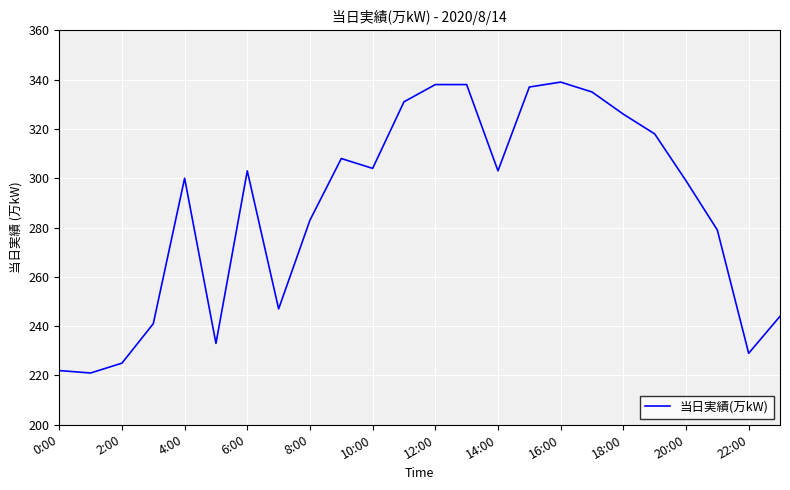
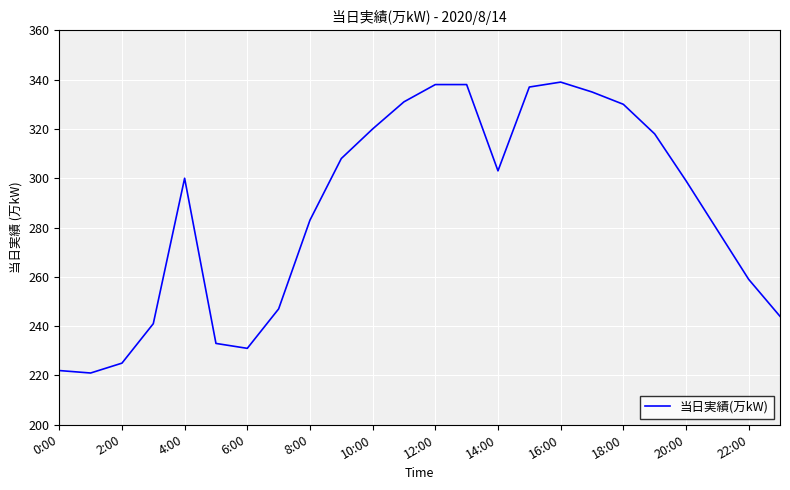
  {
    "0:00": 222,
    "2:00": 225,
    "4:00": 300,
-   "6:00": 303,
+   "6:00": 231,
    "8:00": 283,
-   "10:00": 304,
+   "10:00": 320,
    "12:00": 338,
    "14:00": 303,
    "16:00": 339,
-   "18:00": 326,
+   "18:00": 330,
    "20:00": 299,
-   "22:00": 229
+   "22:00": 259
  }
